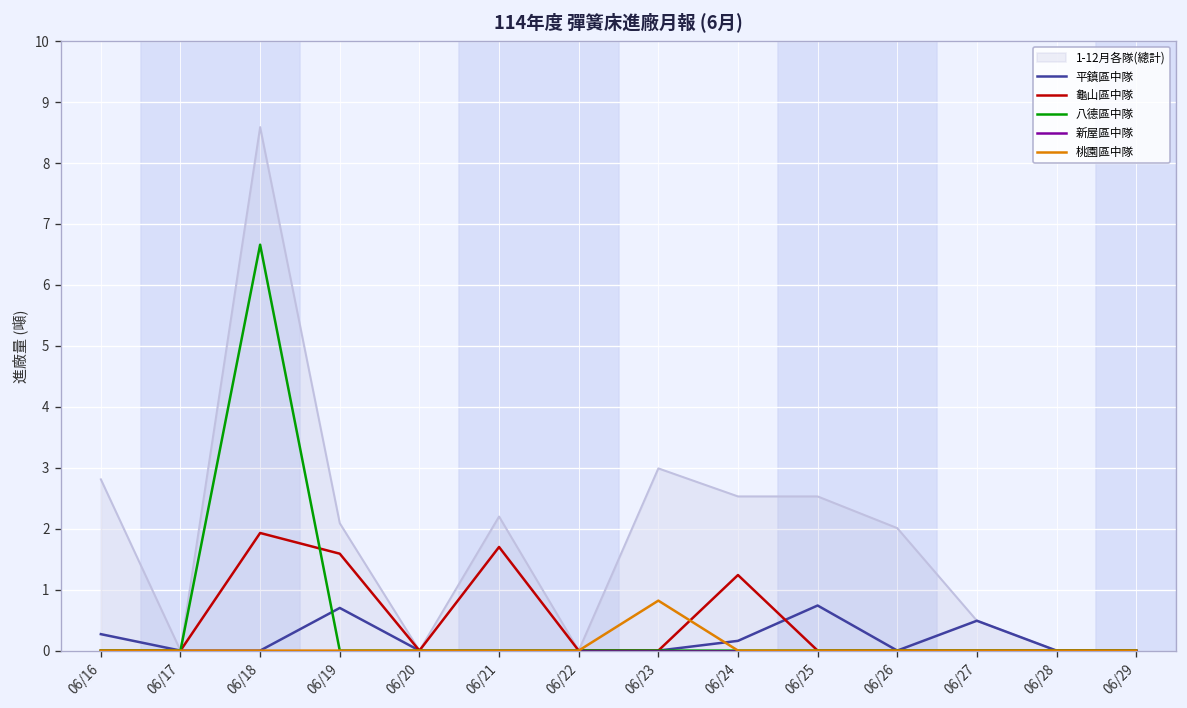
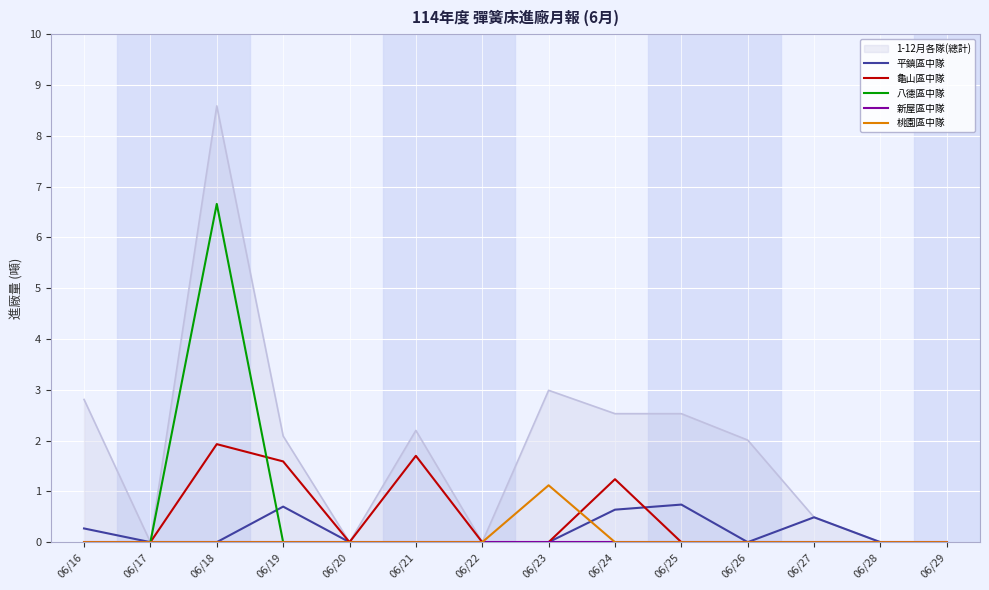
  {
    "1-12月各隊(總計)": {
      "06/16": 2.8,
      "06/18": 8.6,
      "06/19": 2.1,
      "06/21": 2.2,
      "06/23": 3.0,
      "06/24": 2.5,
      "06/25": 2.5,
      "06/26": 2.0
    },
    "平鎮區中隊": {
      "06/16": 0.3,
      "06/19": 0.7,
-     "06/24": 0.2,
+     "06/24": 0.6,
      "06/25": 0.7
    },
    "龜山區中隊": {
      "06/18": 1.9,
      "06/19": 1.6,
      "06/21": 1.7,
      "06/24": 1.2
    },
    "八德區中隊": {
      "06/18": 6.7
    },
    "桃園區中隊": {
-     "06/23": 0.8
+     "06/23": 1.1
    }
  }
